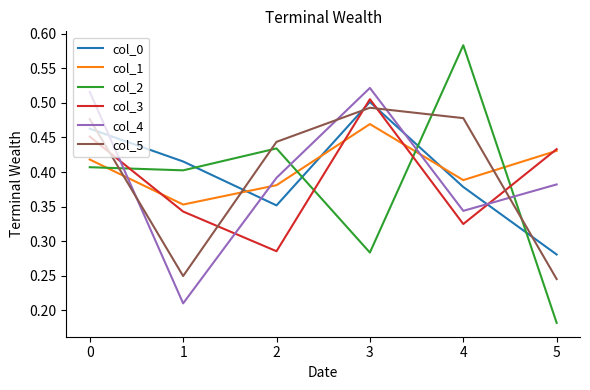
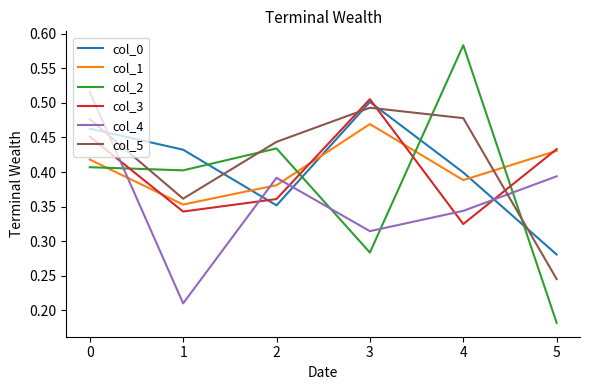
  {
    "col_0": {
-     "1": 0.42,
+     "1": 0.43,
      "2": 0.35,
      "3": 0.50,
-     "4": 0.38,
+     "4": 0.40,
      "5": 0.28
    },
    "col_1": {
      "0": 0.42,
      "1": 0.35,
      "2": 0.38,
      "3": 0.47,
      "4": 0.39
    },
    "col_2": {
      "0": 0.41,
      "1": 0.40,
      "2": 0.43,
      "3": 0.28,
      "4": 0.58,
      "5": 0.18
    },
    "col_3": {
      "1": 0.34,
-     "2": 0.29,
+     "2": 0.36,
      "3": 0.51,
      "4": 0.32
    },
    "col_4": {
      "1": 0.21,
      "2": 0.39,
-     "3": 0.52,
+     "3": 0.31,
      "4": 0.34,
-     "5": 0.38
+     "5": 0.39
    },
    "col_5": {
-     "1": 0.25,
+     "1": 0.36,
      "2": 0.44,
      "3": 0.49,
      "4": 0.48,
      "5": 0.25
    }
  }
